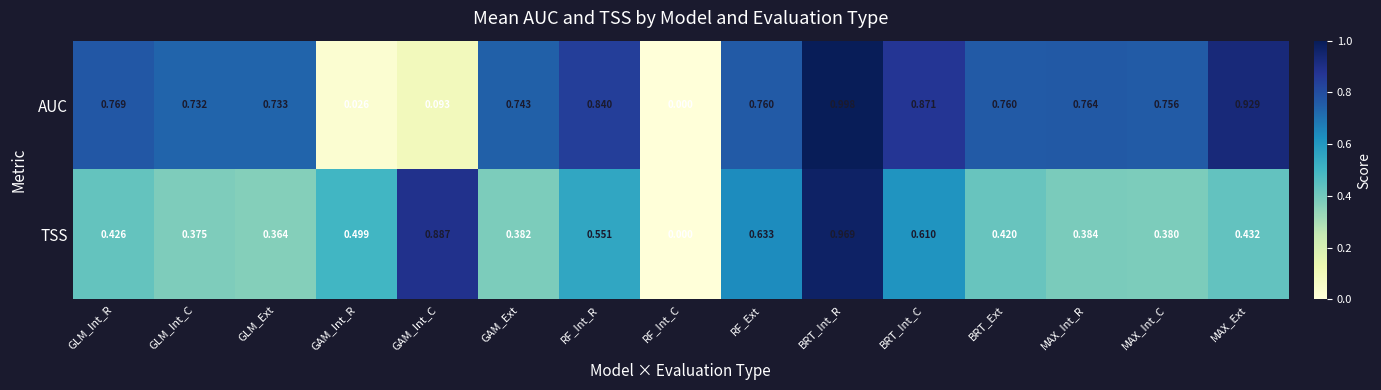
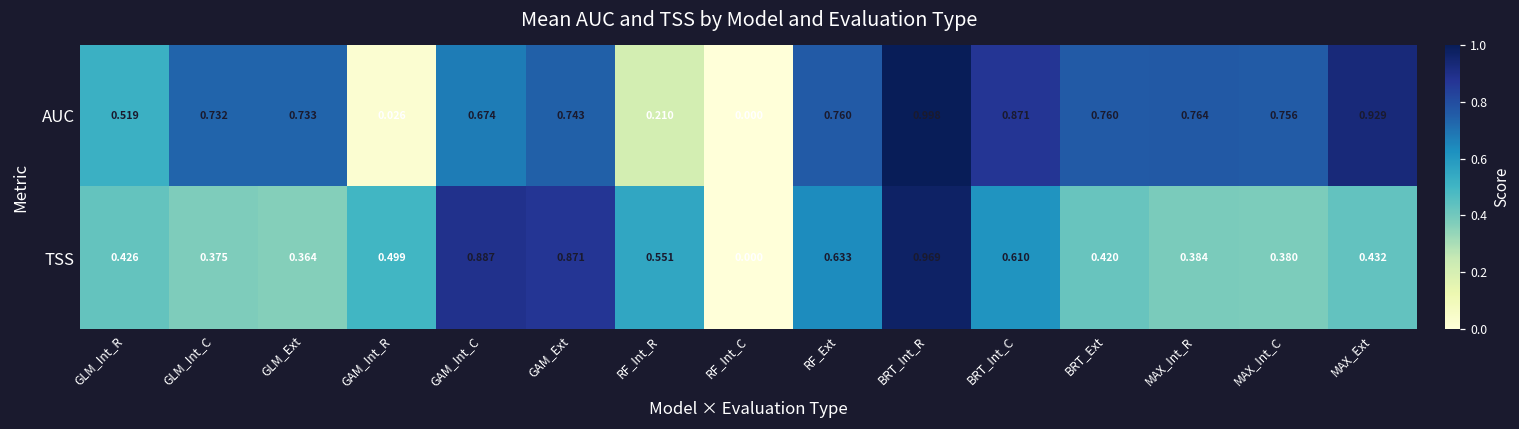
  {
    "AUC": {
-     "GLM_Int_R": 0.769,
+     "GLM_Int_R": 0.519,
      "GLM_Int_C": 0.732,
      "GLM_Ext": 0.733,
-     "GAM_Int_C": 0.093,
+     "GAM_Int_C": 0.674,
      "GAM_Ext": 0.743,
-     "RF_Int_R": 0.840,
+     "RF_Int_R": 0.210,
      "RF_Ext": 0.760,
      "BRT_Int_C": 0.871,
      "BRT_Ext": 0.760,
      "MAX_Int_R": 0.764,
      "MAX_Int_C": 0.756,
      "MAX_Ext": 0.929
    },
    "TSS": {
      "GLM_Int_R": 0.426,
      "GLM_Int_C": 0.375,
      "GLM_Ext": 0.364,
      "GAM_Int_R": 0.499,
      "GAM_Int_C": 0.887,
-     "GAM_Ext": 0.382,
+     "GAM_Ext": 0.871,
      "RF_Int_R": 0.551,
      "RF_Ext": 0.633,
      "BRT_Int_R": 0.969,
      "BRT_Int_C": 0.610,
      "BRT_Ext": 0.420,
      "MAX_Int_R": 0.384,
      "MAX_Int_C": 0.380,
      "MAX_Ext": 0.432
    }
  }
